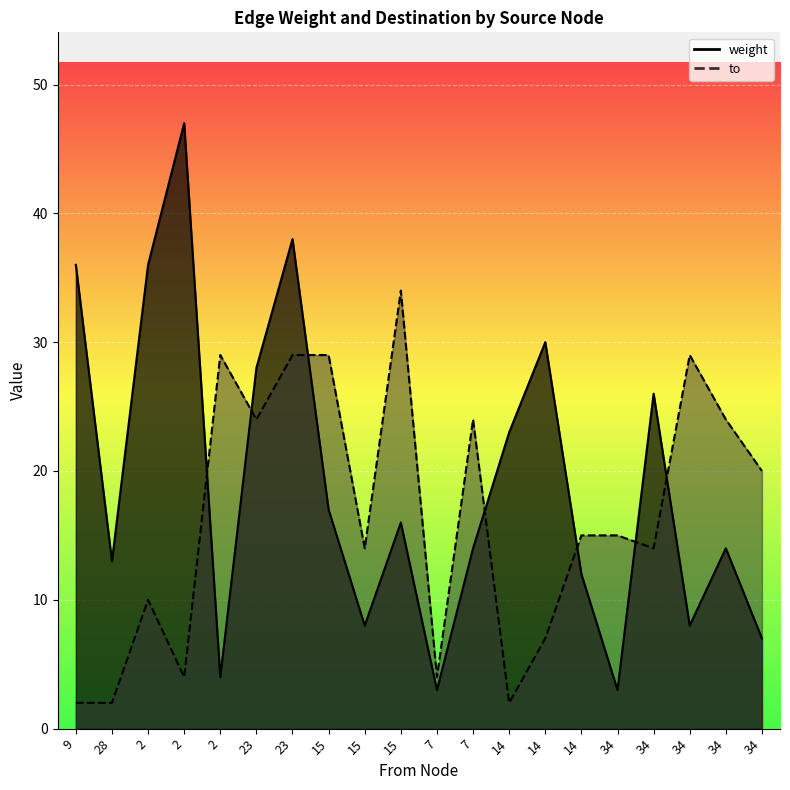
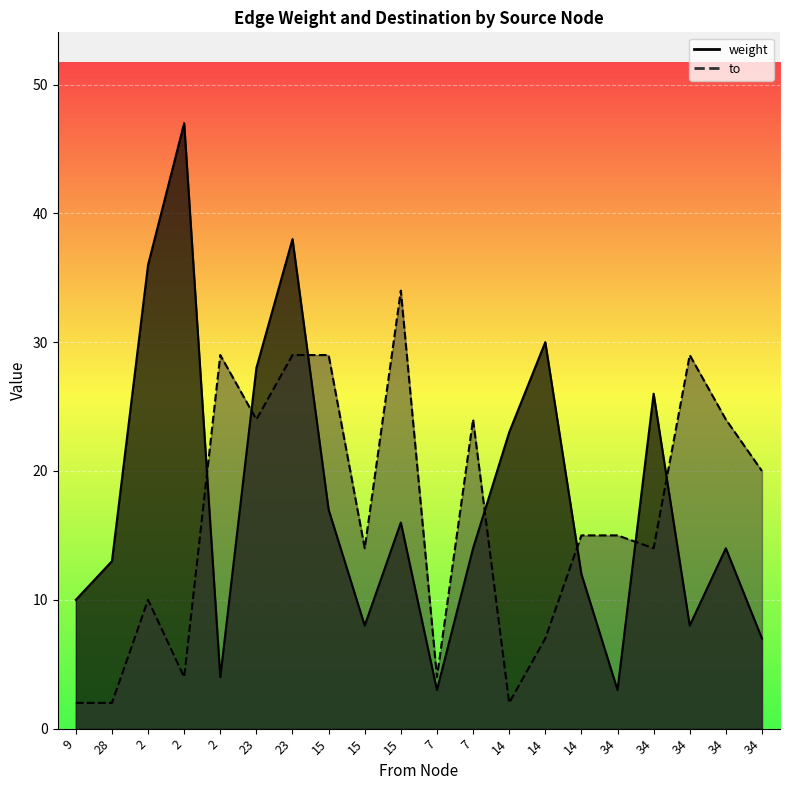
  {
    "weight": {
-     "9": 36,
+     "9": 10,
      "28": 13
    },
    "to": {
      "9": 2,
      "28": 2
    }
  }
